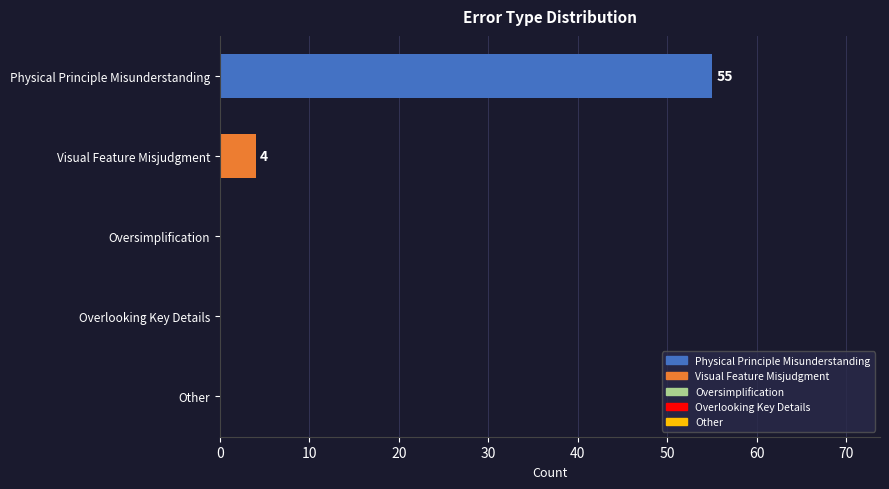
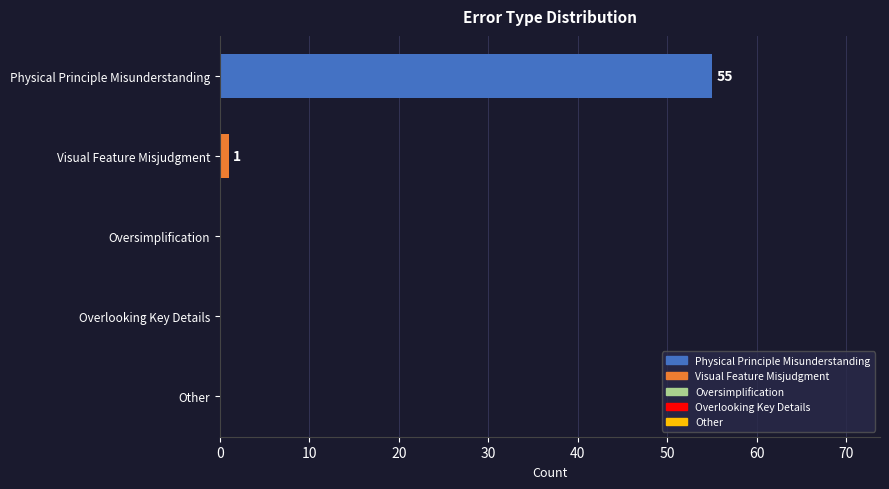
  {
    "Physical Principle Misunderstanding": 55,
-   "Visual Feature Misjudgment": 4
+   "Visual Feature Misjudgment": 1
  }
